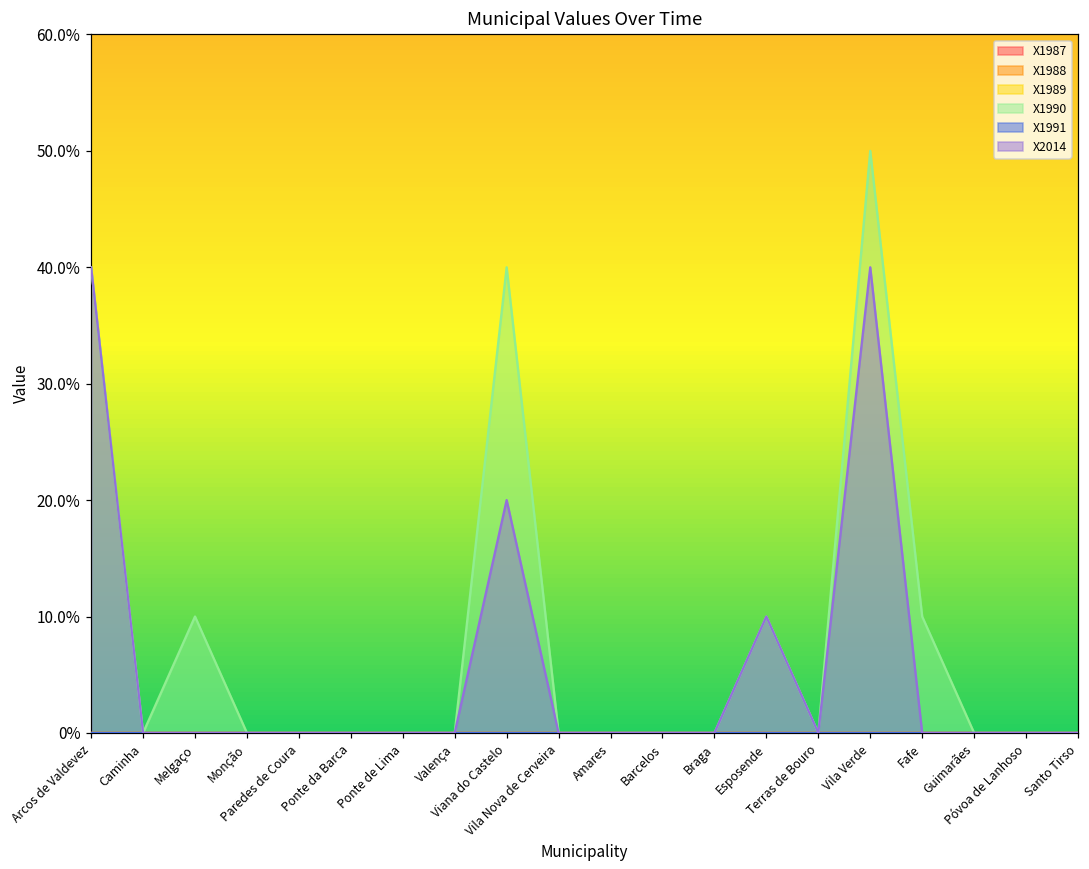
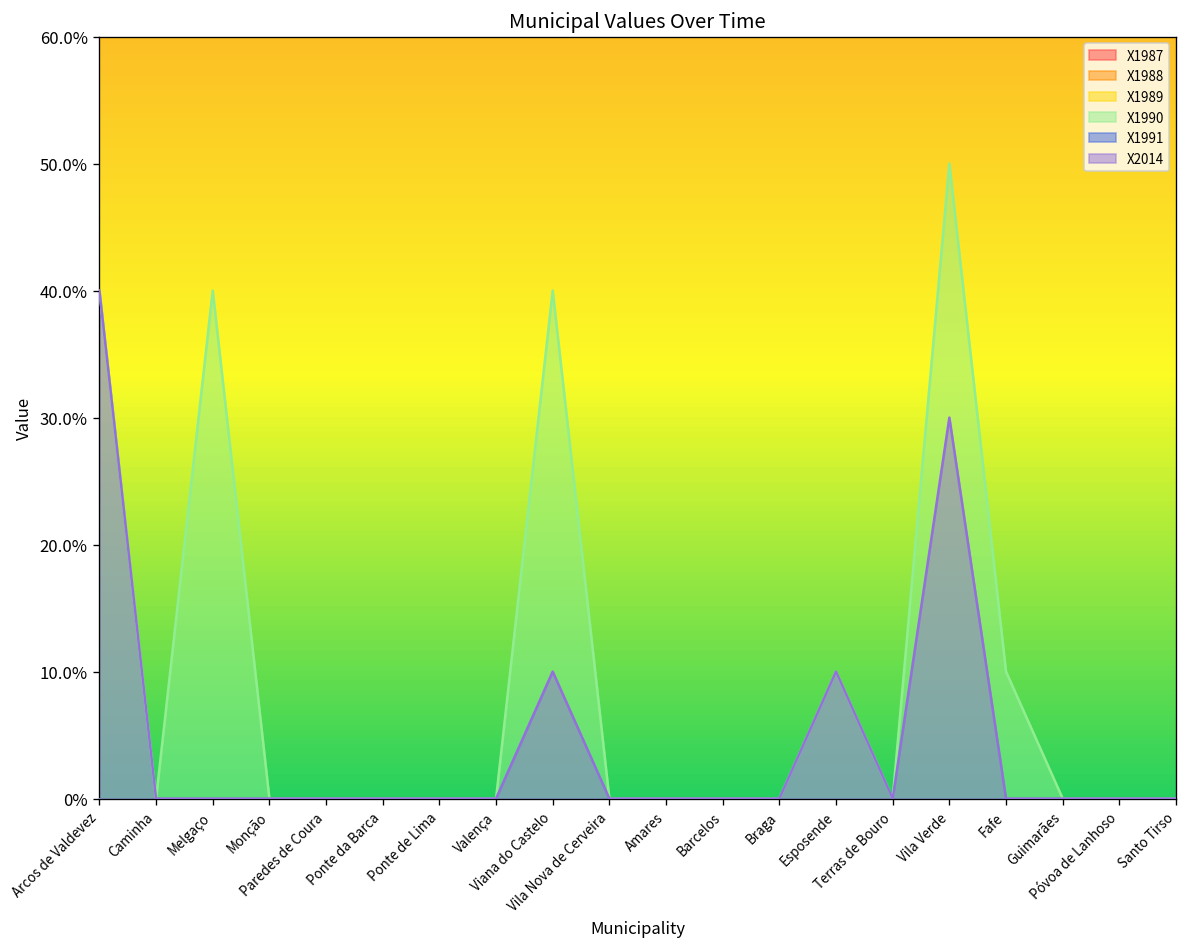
  {
    "X1991": {
      "Arcos de Valdevez": "0.0%",
      "Viana do Castelo": "0.0%",
      "Esposende": "0.0%",
      "Vila Verde": "0.0%"
    },
    "X1990": {
-     "Melgaço": "10.0%",
+     "Melgaço": "40.0%",
      "Viana do Castelo": "40.0%",
      "Vila Verde": "50.0%",
      "Fafe": "10.0%"
    },
    "X2014": {
-     "Viana do Castelo": "20.0%",
-     "Vila Verde": "40.0%"
+     "Viana do Castelo": "10.0%",
+     "Vila Verde": "30.0%"
    }
  }
